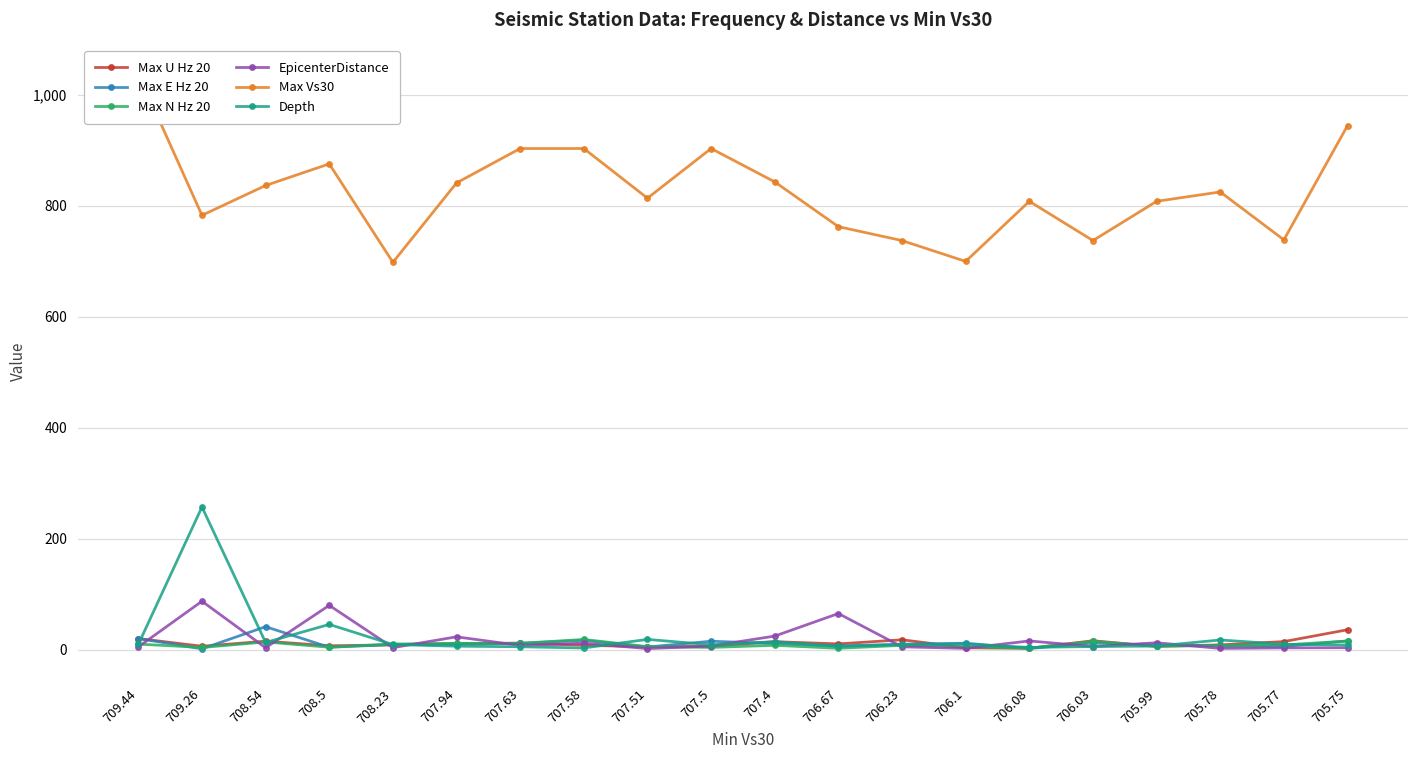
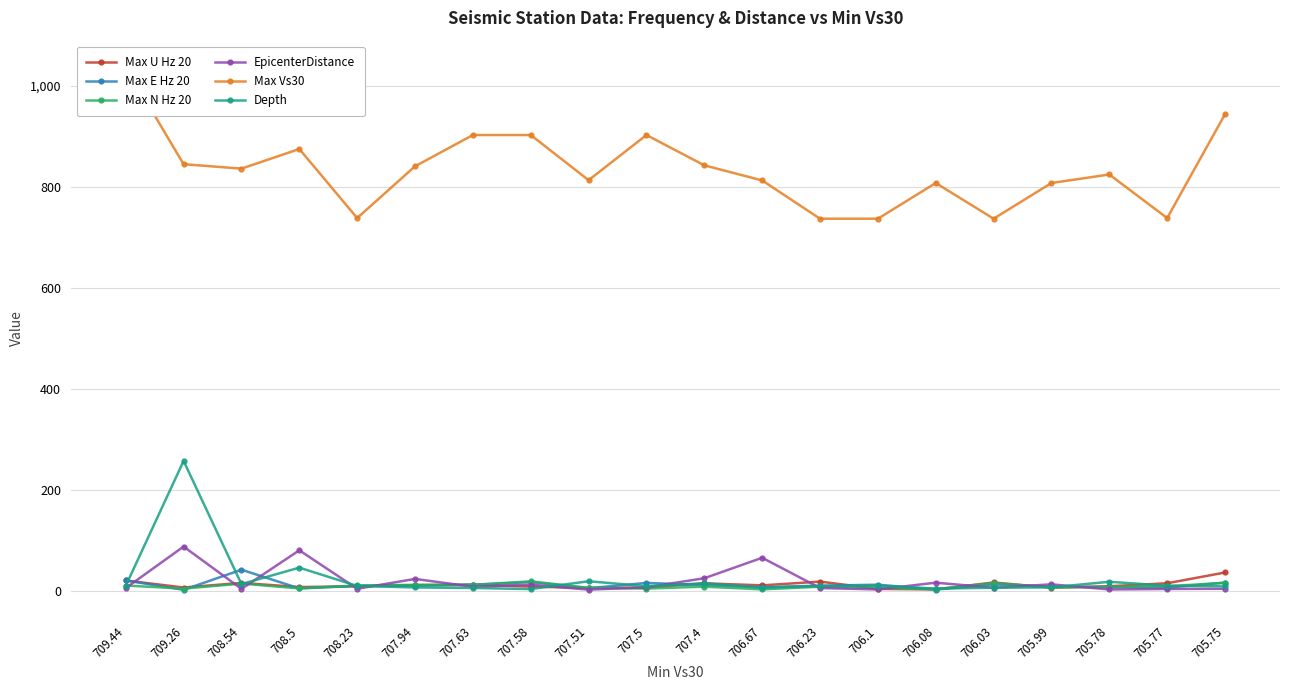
  {
    "Max U Hz 20": {
      "706.23": 20,
      "705.75": 40
    },
    "Max E Hz 20": {
      "708.54": 40,
      "707.5": 20
    },
    "EpicenterDistance": {
      "709.26": 90,
      "708.54": 0,
      "708.5": 80,
      "708.23": 0,
      "707.94": 20,
      "707.4": 20,
      "706.67": 70,
      "706.08": 20
    },
    "Max Vs30": {
-     "709.26": 780,
+     "709.26": 840,
      "708.54": 840,
      "708.5": 880,
-     "708.23": 700,
+     "708.23": 740,
      "707.94": 840,
      "707.63": 900,
      "707.58": 900,
      "707.51": 810,
      "707.5": 900,
      "707.4": 840,
-     "706.67": 760,
+     "706.67": 810,
      "706.23": 740,
-     "706.1": 700,
+     "706.1": 740,
      "706.08": 810,
      "706.03": 740,
      "705.99": 810,
      "705.78": 820,
      "705.77": 740,
      "705.75": 940
    }
  }
